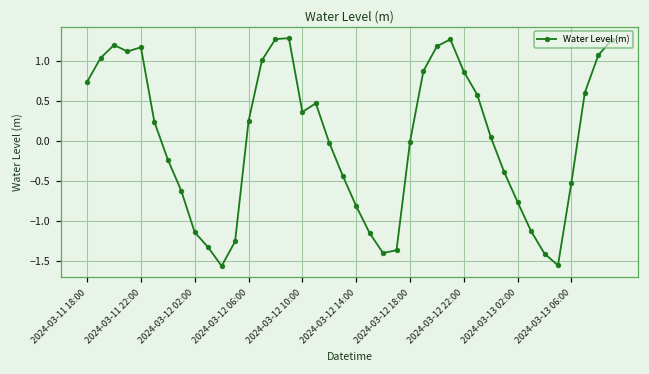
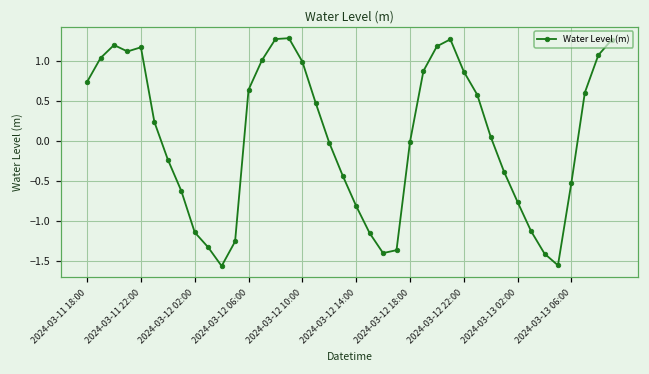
  {
    "2024-03-11 18:00": 0.7,
    "2024-03-11 22:00": 1.2,
    "2024-03-12 02:00": -1.1,
-   "2024-03-12 06:00": 0.3,
-   "2024-03-12 10:00": 0.4,
+   "2024-03-12 06:00": 0.6,
+   "2024-03-12 10:00": 1.0,
    "2024-03-12 14:00": -0.8,
    "2024-03-12 18:00": 0.0,
    "2024-03-12 22:00": 0.9,
    "2024-03-13 02:00": -0.8,
    "2024-03-13 06:00": -0.5
  }
